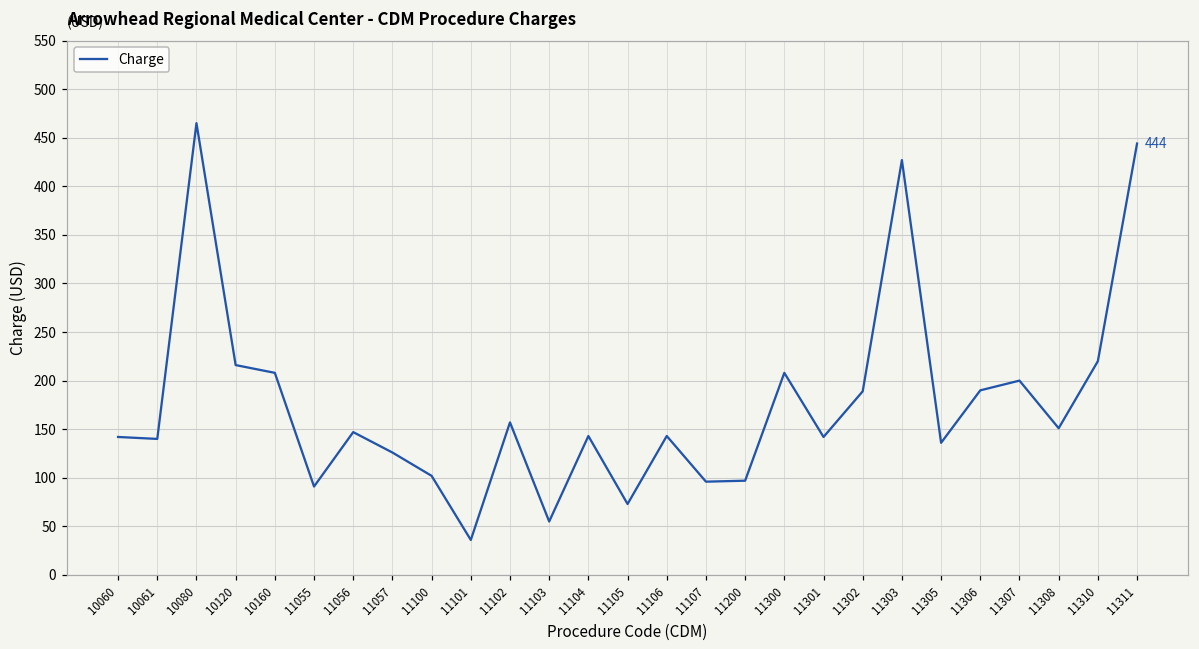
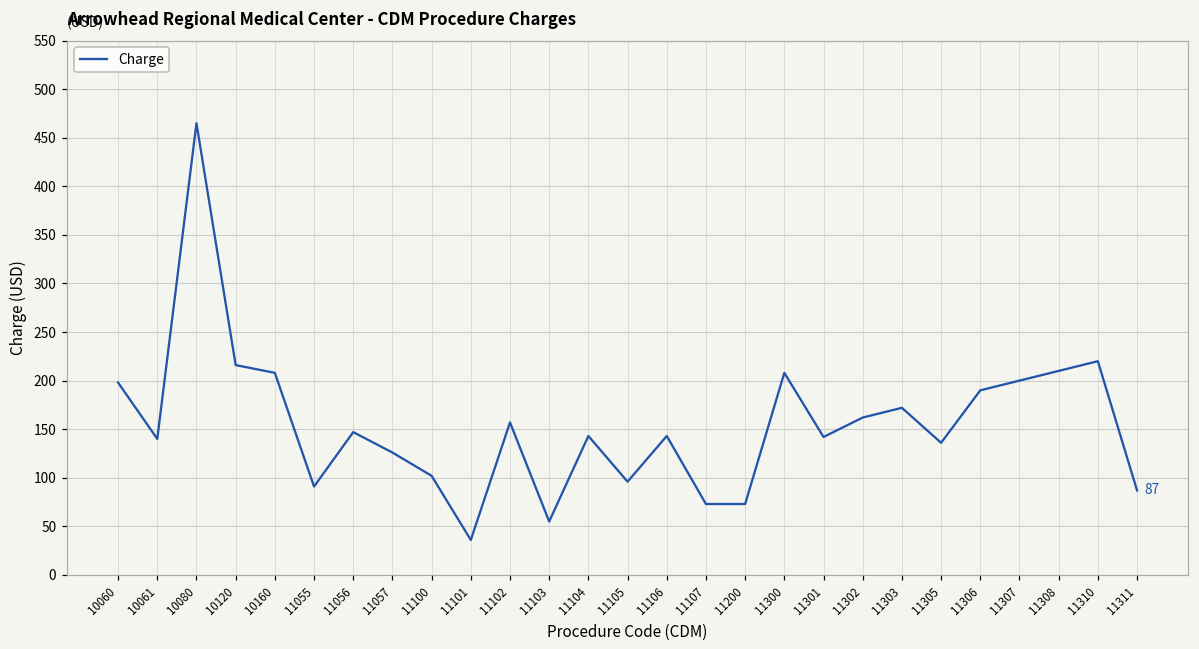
  {
-   "10060": 140,
-   "11105": 70,
-   "11107": 100,
-   "11200": 100,
-   "11302": 190,
-   "11303": 430,
-   "11308": 150,
-   "11311": 444
+   "10060": 200,
+   "11105": 100,
+   "11107": 70,
+   "11200": 70,
+   "11302": 160,
+   "11303": 170,
+   "11308": 210,
+   "11311": 87
  }
